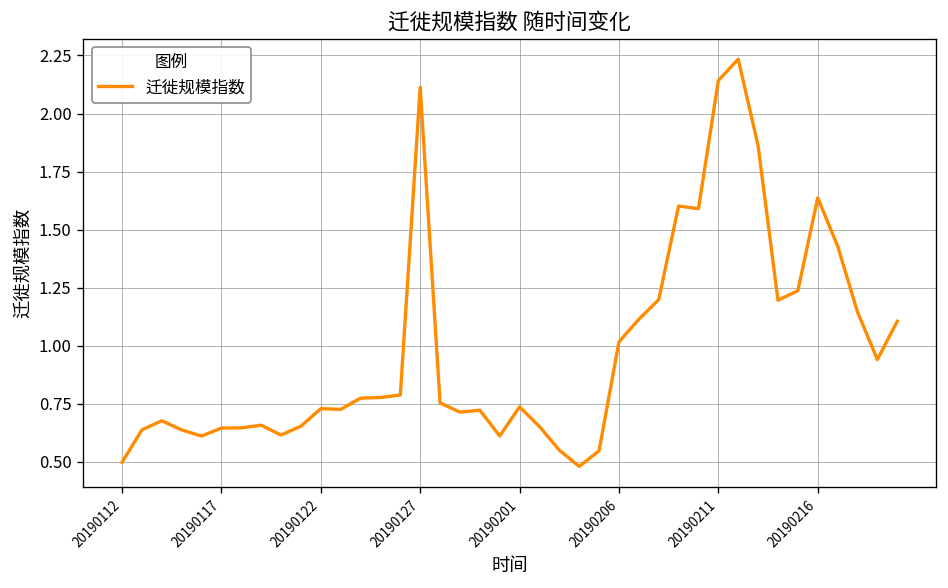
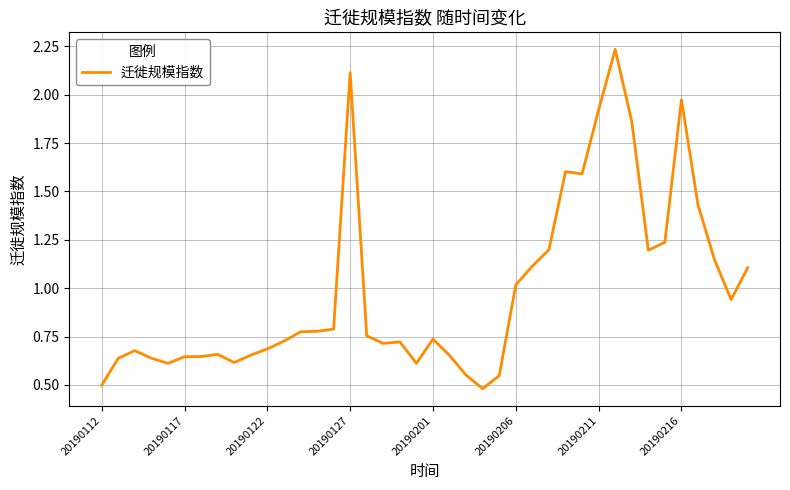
  {
    "20190112": 0.50,
    "20190117": 0.65,
-   "20190122": 0.73,
+   "20190122": 0.69,
    "20190127": 2.11,
    "20190201": 0.74,
    "20190206": 1.02,
-   "20190211": 2.14,
-   "20190216": 1.64
+   "20190211": 1.92,
+   "20190216": 1.97
  }
